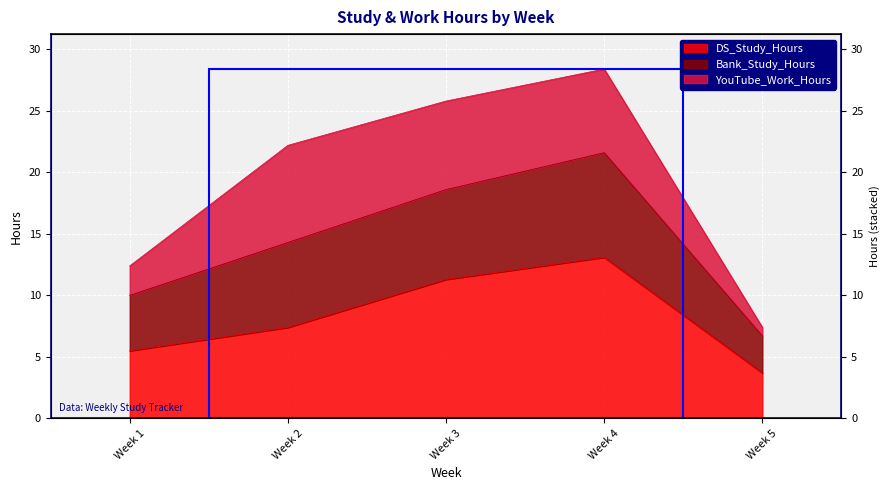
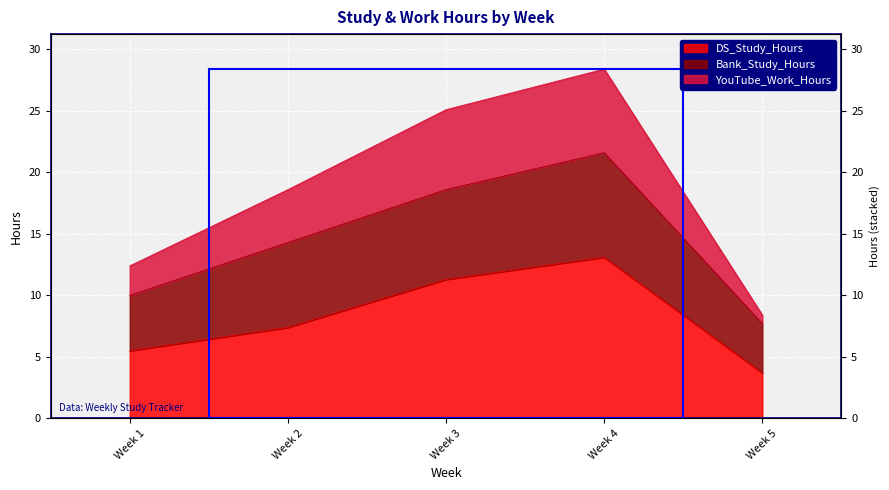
  {
    "DS_Study_Hours": {
      "Week 1": 5.5,
      "Week 2": 7.4,
      "Week 3": 11.3,
      "Week 4": 13.1,
      "Week 5": 3.7
    },
    "Bank_Study_Hours": {
      "Week 1": 4.5,
      "Week 2": 7,
      "Week 3": 7.3,
      "Week 4": 8.5,
-     "Week 5": 3
+     "Week 5": 4
    },
    "YouTube_Work_Hours": {
      "Week 1": 2.4,
-     "Week 2": 7.9,
-     "Week 3": 7.2,
+     "Week 2": 4.3,
+     "Week 3": 6.5,
      "Week 4": 6.8,
      "Week 5": 0.7
    }
  }
